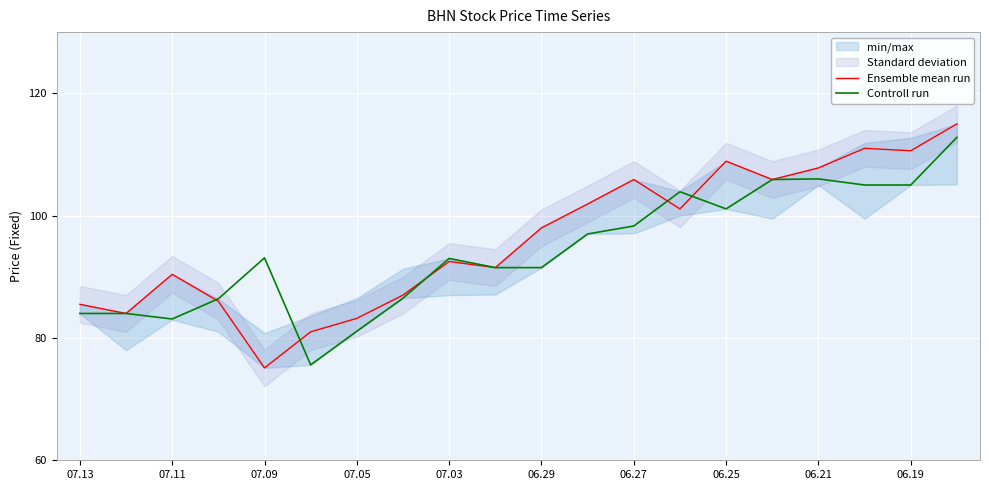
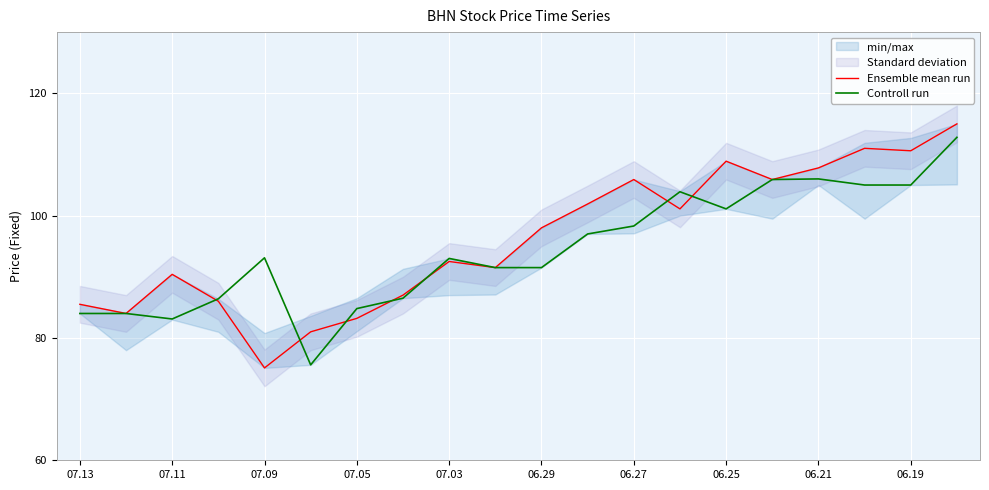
  {
    "Ensemble mean run": {
      "07.09": 75,
      "07.05": 83,
      "07.03": 93,
      "06.19": 111
    },
    "Controll run": {
      "07.13": 84,
      "07.11": 83,
      "07.09": 93,
-     "07.05": 81,
+     "07.05": 85,
      "06.29": 92,
      "06.27": 98,
      "06.25": 101,
      "06.21": 106,
      "06.19": 105
    }
  }
